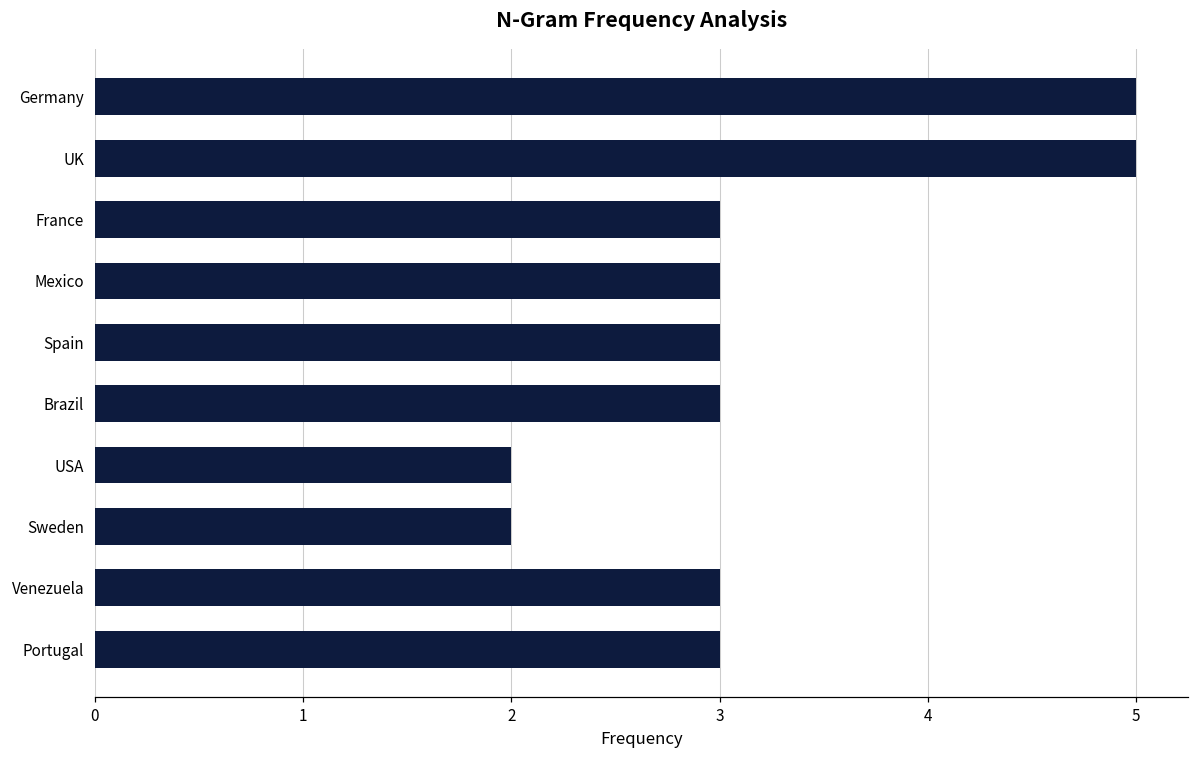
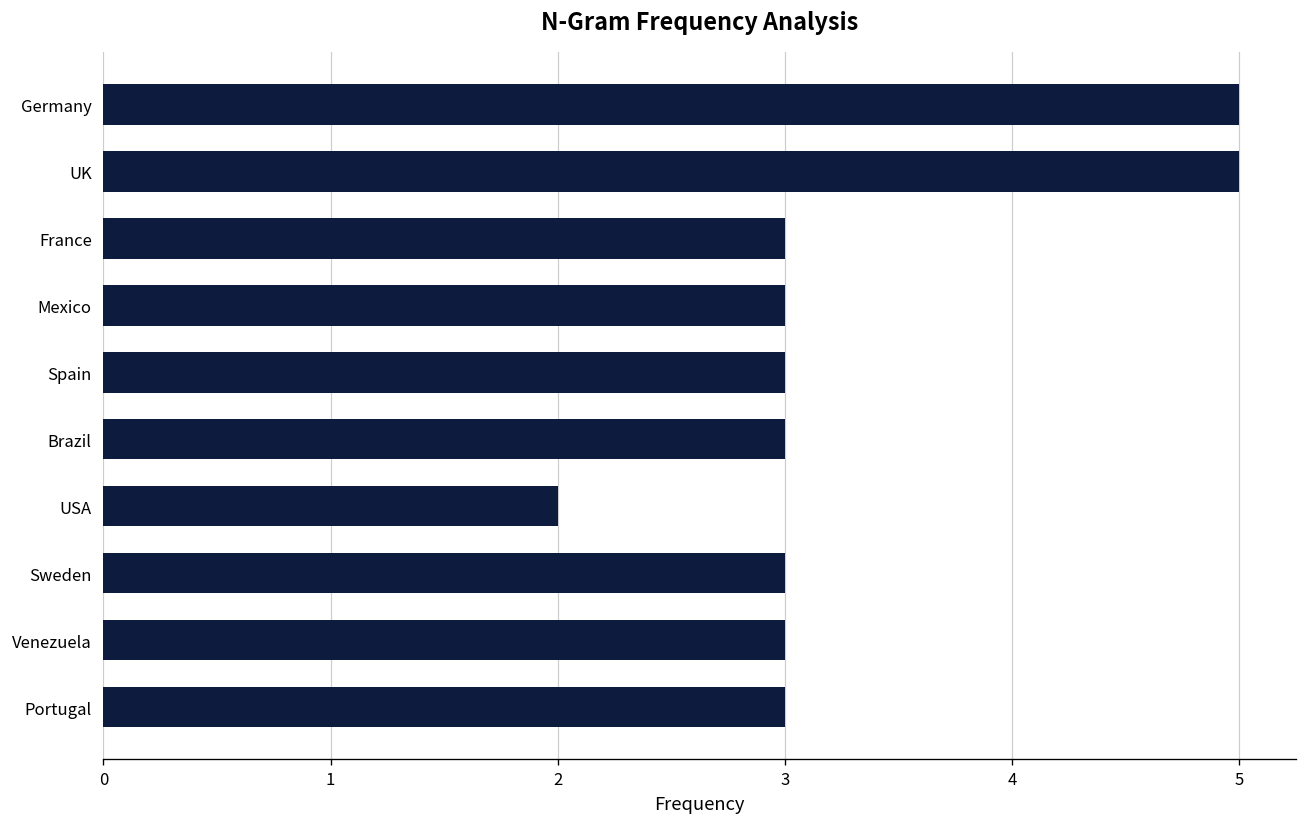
  {
    "Germany": 5,
    "UK": 5,
    "France": 3,
    "Mexico": 3,
    "Spain": 3,
    "Brazil": 3,
    "USA": 2,
-   "Sweden": 2,
+   "Sweden": 3,
    "Venezuela": 3,
    "Portugal": 3
  }
